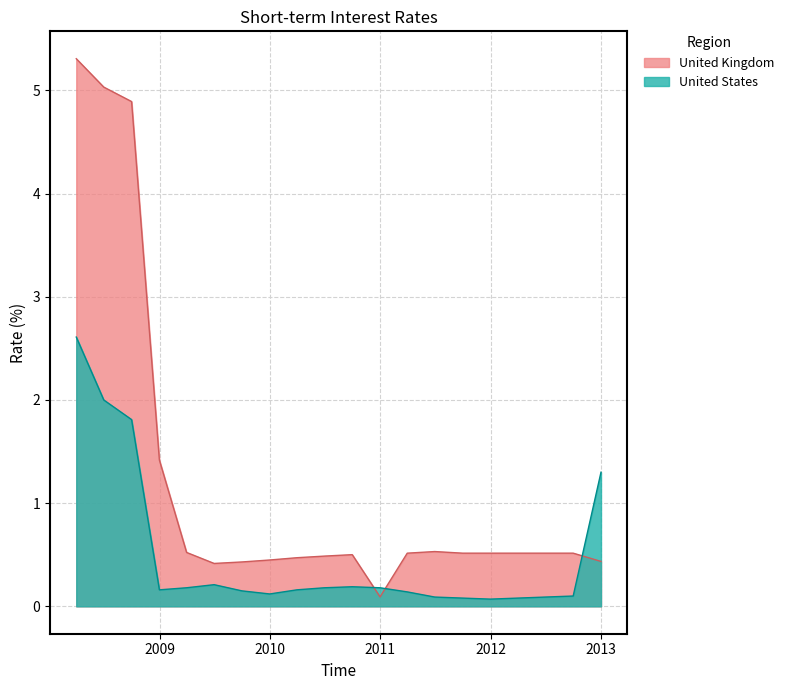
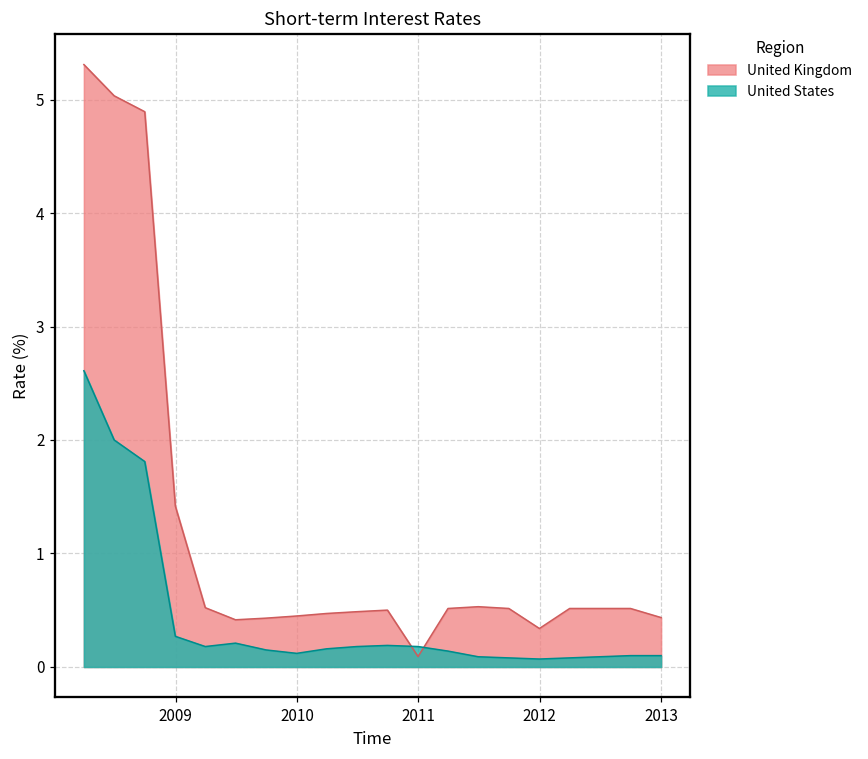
  {
    "United Kingdom": {
      "2009": 1.42,
      "2010": 0.45,
      "2011": 0.09,
-     "2012": 0.52,
+     "2012": 0.34,
      "2013": 0.44
    },
    "United States": {
-     "2009": 0.16,
+     "2009": 0.27,
      "2010": 0.12,
      "2011": 0.18,
      "2012": 0.07,
-     "2013": 1.3
+     "2013": 0.1
    }
  }
